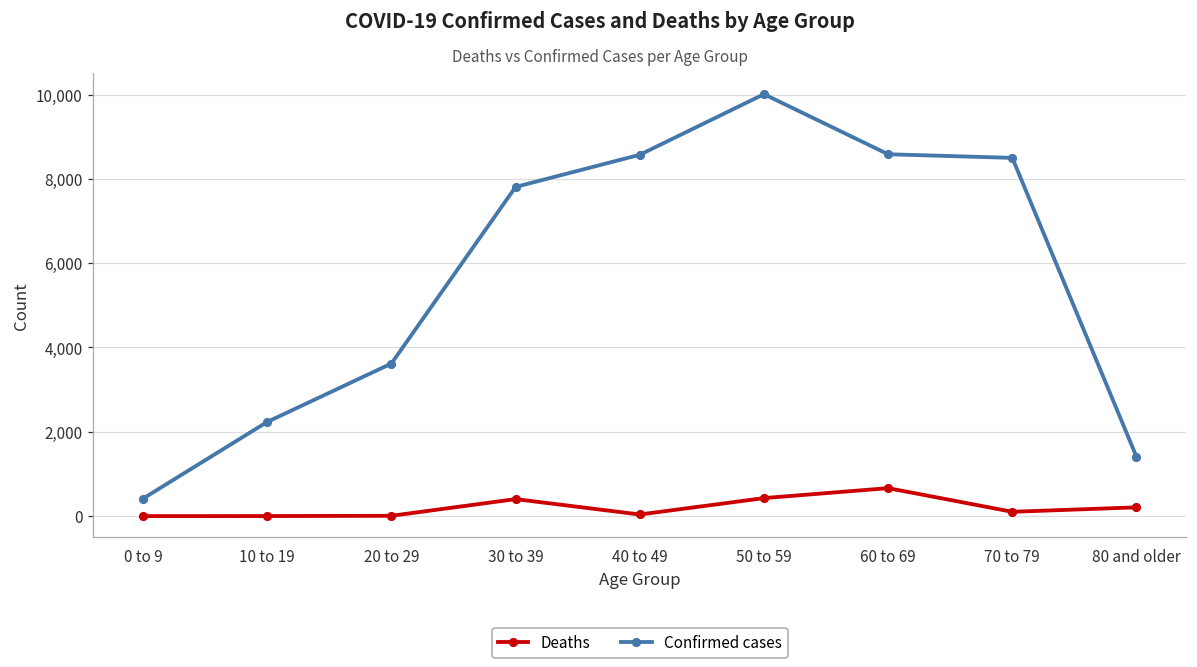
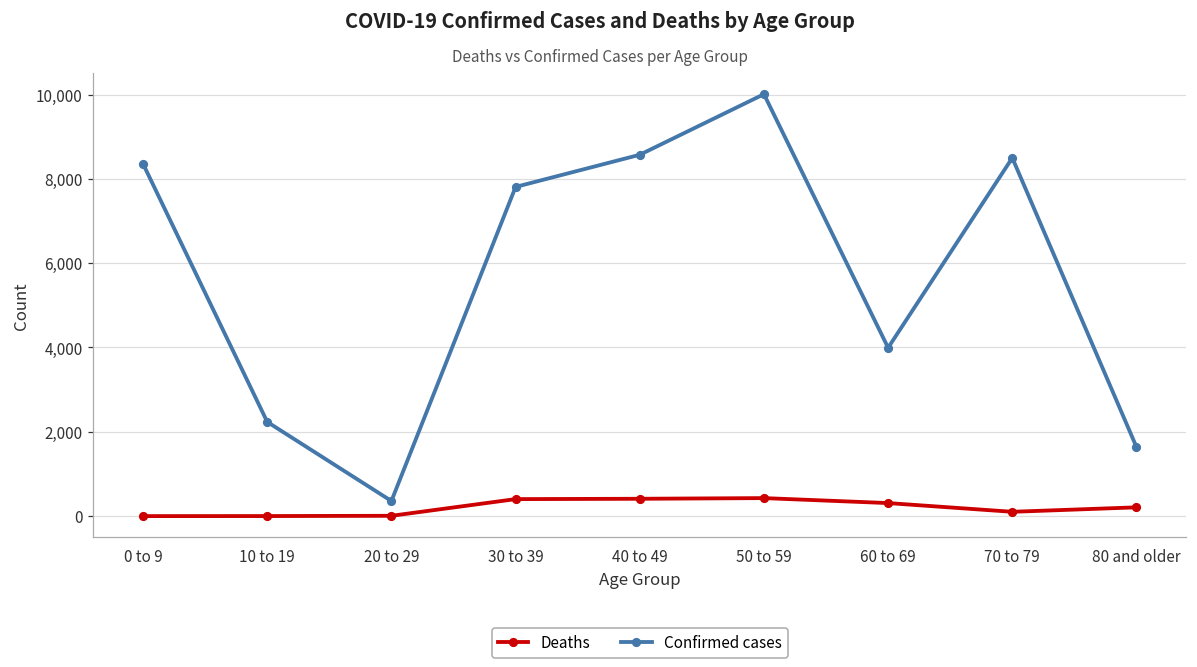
  {
    "Deaths": {
      "0 to 9": "0",
      "10 to 19": "0",
      "20 to 29": "0",
      "30 to 39": "400",
-     "40 to 49": "0",
+     "40 to 49": "400",
      "50 to 59": "400",
-     "60 to 69": "700",
+     "60 to 69": "300",
      "70 to 79": "100",
      "80 and older": "200"
    },
    "Confirmed cases": {
-     "0 to 9": "400",
+     "0 to 9": "8,400",
      "10 to 19": "2,200",
-     "20 to 29": "3,600",
+     "20 to 29": "400",
      "30 to 39": "7,800",
      "40 to 49": "8,600",
      "50 to 59": "10,000",
-     "60 to 69": "8,600",
+     "60 to 69": "4,000",
      "70 to 79": "8,500",
-     "80 and older": "1,400"
+     "80 and older": "1,600"
    }
  }
